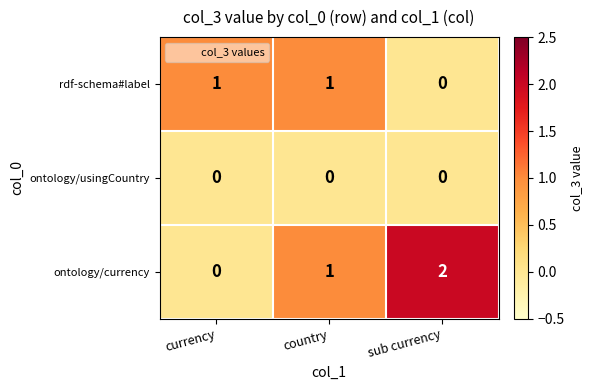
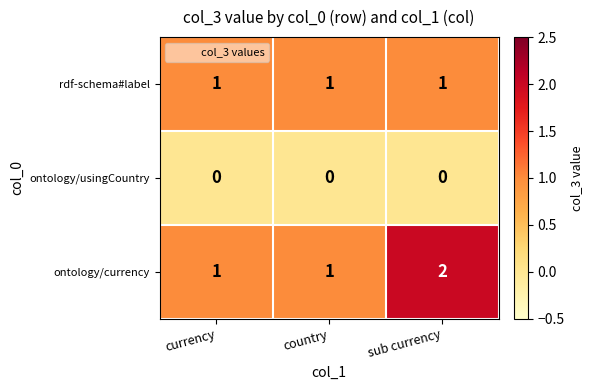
  {
    "rdf-schema#label": {
      "currency": 1,
      "country": 1,
-     "sub currency": 0
+     "sub currency": 1
    },
    "ontology/usingCountry": {
      "currency": 0,
      "country": 0,
      "sub currency": 0
    },
    "ontology/currency": {
-     "currency": 0,
+     "currency": 1,
      "country": 1,
      "sub currency": 2
    }
  }
